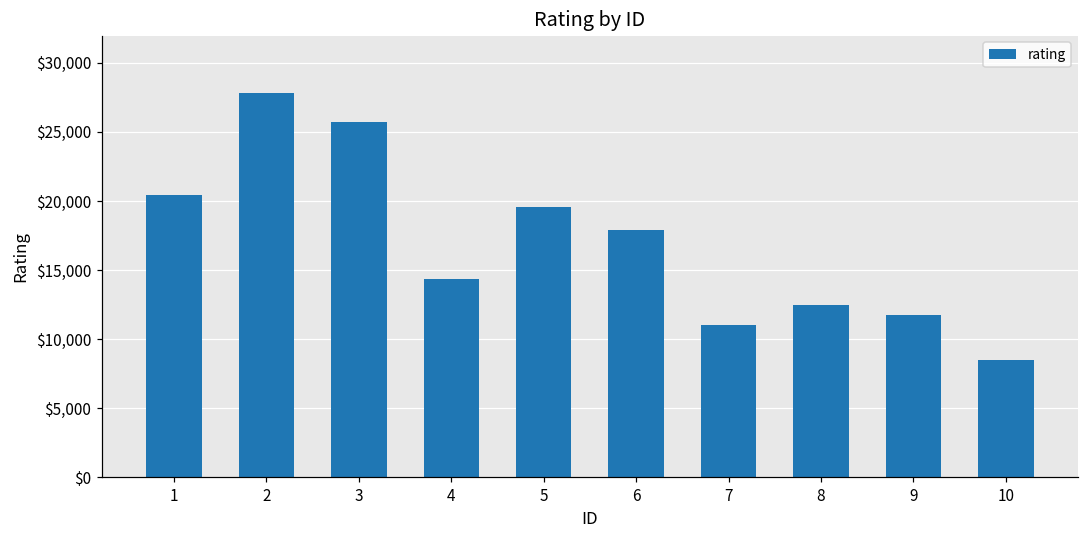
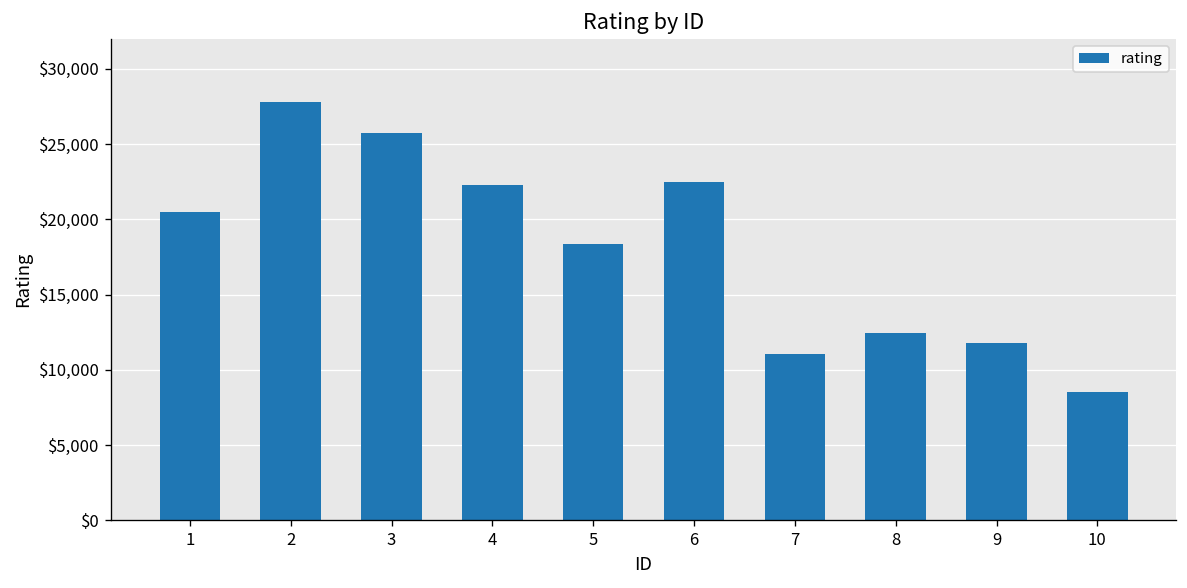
  {
    "1": "$20,500",
    "2": "$27,800",
    "3": "$25,700",
-   "4": "$14,400",
-   "5": "$19,500",
-   "6": "$17,900",
+   "4": "$22,300",
+   "5": "$18,400",
+   "6": "$22,500",
    "7": "$11,000",
    "8": "$12,500",
    "9": "$11,800",
    "10": "$8,500"
  }
